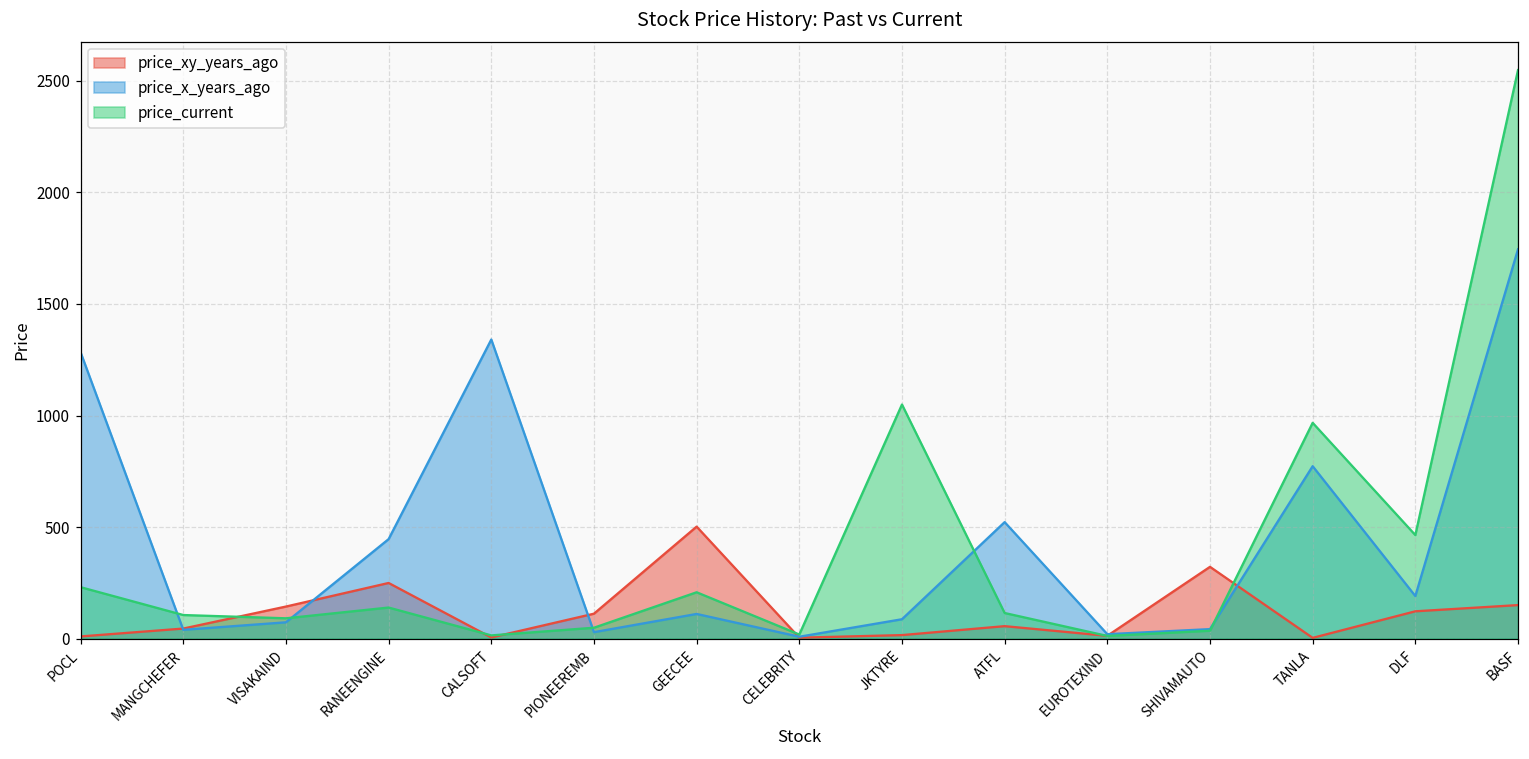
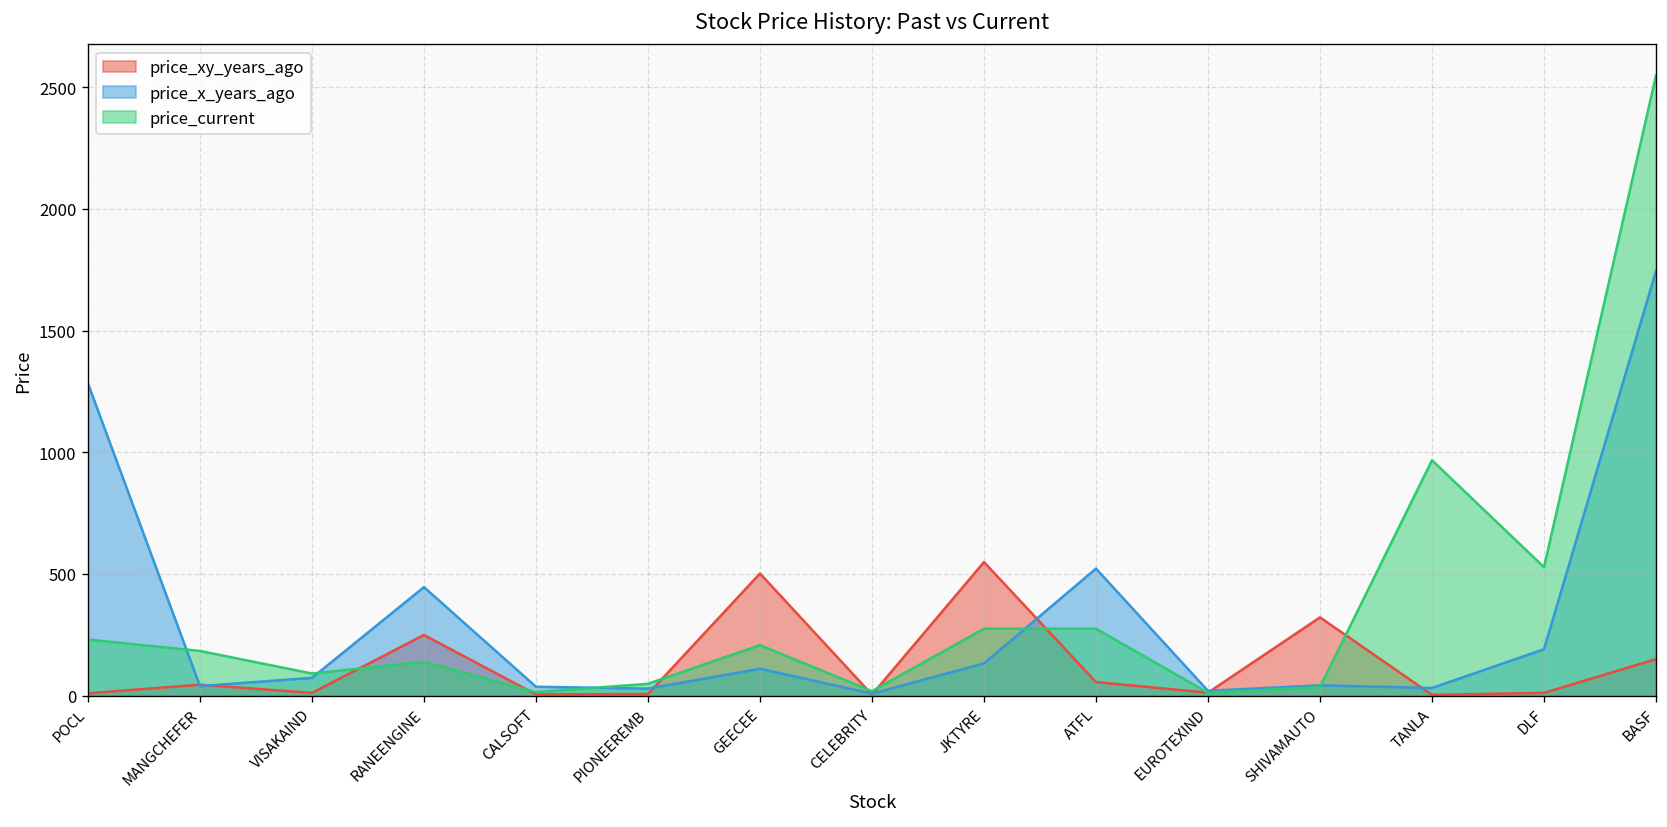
  {
    "price_xy_years_ago": {
      "POCL": 10,
-     "VISAKAIND": 140,
+     "VISAKAIND": 10,
      "RANEENGINE": 250,
-     "PIONEEREMB": 110,
+     "PIONEEREMB": 10,
      "GEECEE": 500,
-     "JKTYRE": 20,
+     "JKTYRE": 550,
      "ATFL": 60,
      "SHIVAMAUTO": 320,
      "TANLA": 0,
-     "DLF": 120,
+     "DLF": 10,
      "BASF": 150
    },
    "price_x_years_ago": {
      "POCL": 1280,
      "VISAKAIND": 70,
      "RANEENGINE": 450,
-     "CALSOFT": 1340,
+     "CALSOFT": 40,
      "PIONEEREMB": 30,
      "GEECEE": 110,
-     "JKTYRE": 90,
+     "JKTYRE": 130,
      "ATFL": 520,
-     "TANLA": 770,
+     "TANLA": 30,
      "DLF": 190,
      "BASF": 1750
    },
    "price_current": {
      "POCL": 230,
-     "MANGCHEFER": 110,
+     "MANGCHEFER": 180,
      "VISAKAIND": 90,
      "RANEENGINE": 140,
      "PIONEEREMB": 50,
      "GEECEE": 210,
-     "JKTYRE": 1050,
-     "ATFL": 110,
+     "JKTYRE": 280,
+     "ATFL": 280,
      "TANLA": 970,
-     "DLF": 460,
+     "DLF": 530,
      "BASF": 2550
    }
  }
